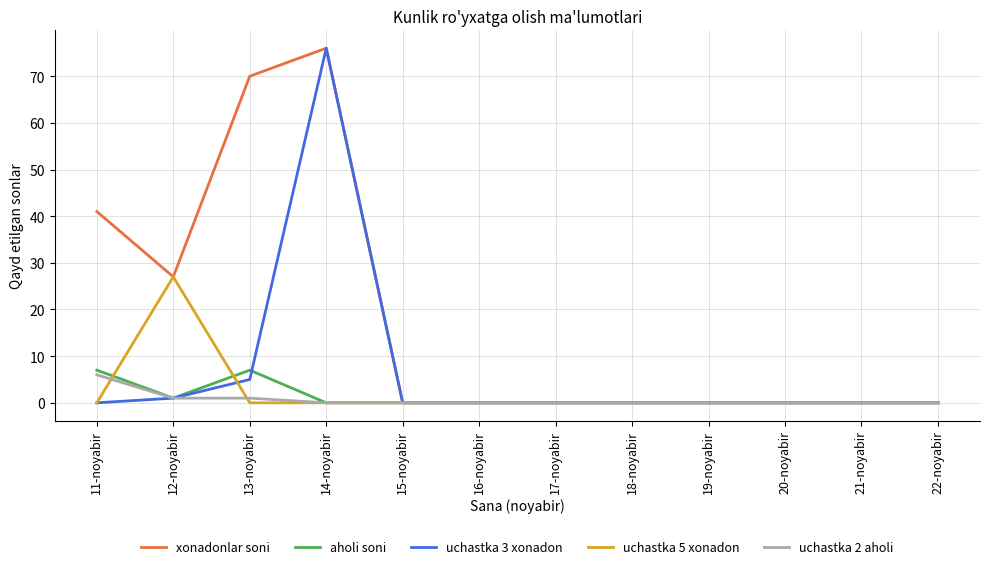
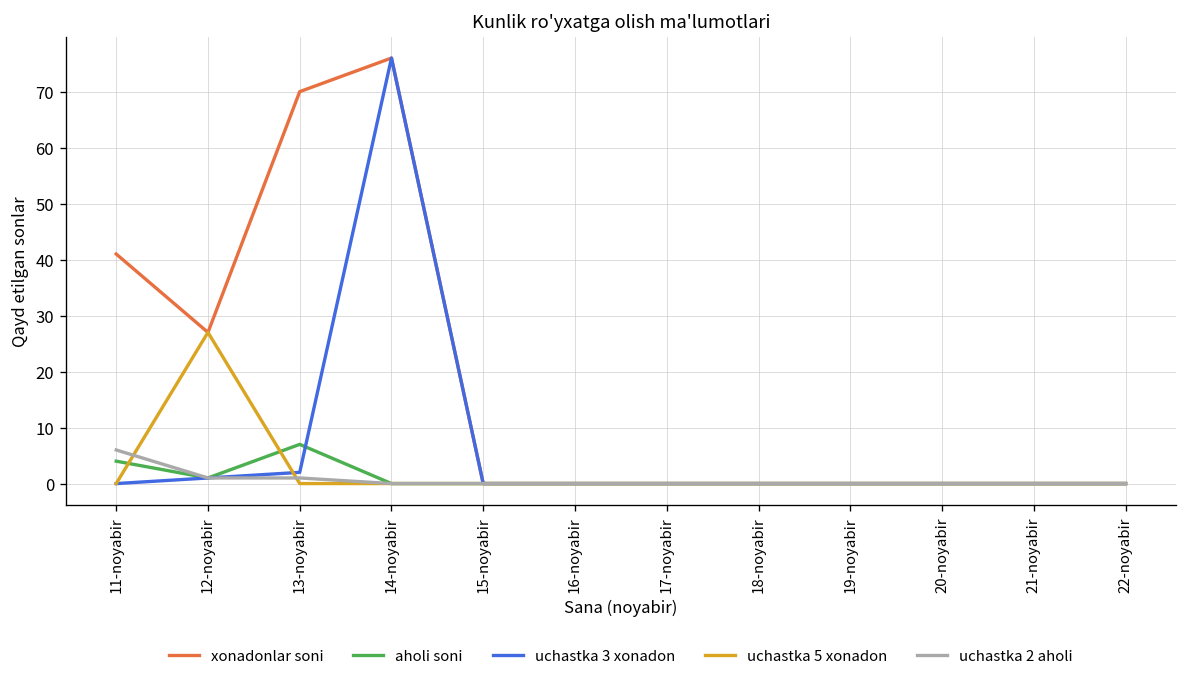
  {
    "xonadonlar soni": {
      "11-noyabir": 41,
      "13-noyabir": 70
    },
    "aholi soni": {
-     "11-noyabir": 7,
+     "11-noyabir": 4,
      "13-noyabir": 7
    },
    "uchastka 3 xonadon": {
-     "13-noyabir": 5
+     "13-noyabir": 2
    },
    "uchastka 5 xonadon": {
      "13-noyabir": 0
    },
    "uchastka 2 aholi": {
      "11-noyabir": 6,
      "13-noyabir": 1
    }
  }
